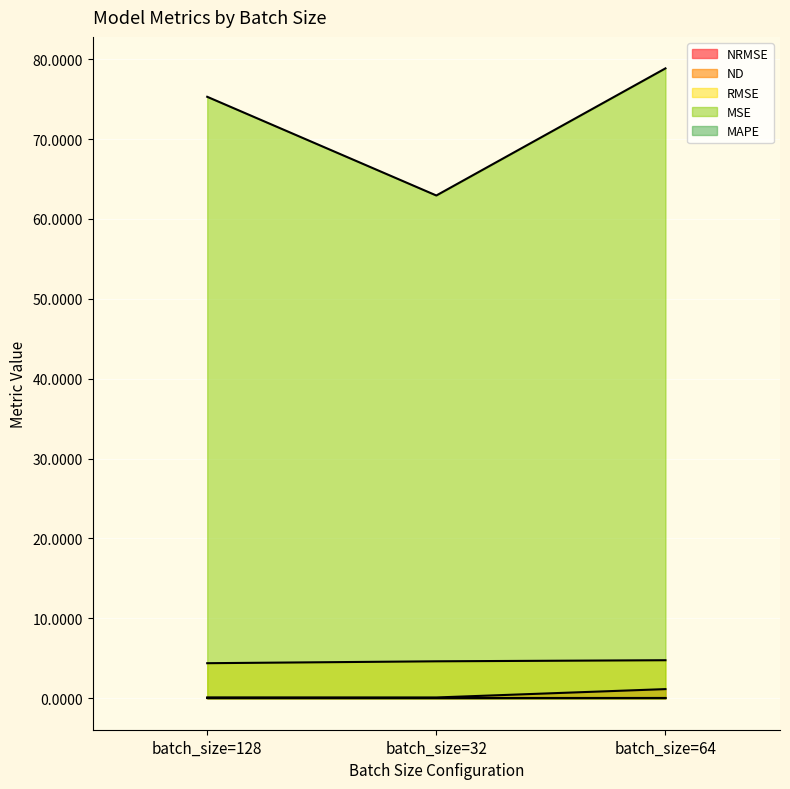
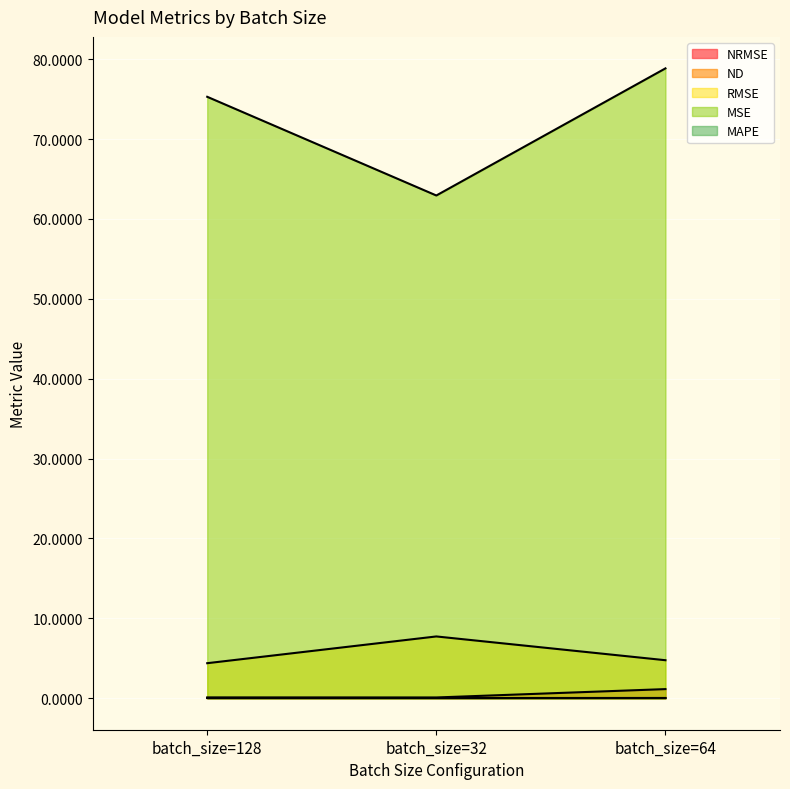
  {
    "NRMSE": {
      "batch_size=64": 1
    },
    "MAPE": {
      "batch_size=64": 0
    },
    "RMSE": {
      "batch_size=128": 4,
-     "batch_size=32": 5,
+     "batch_size=32": 8,
      "batch_size=64": 5
    },
    "MSE": {
      "batch_size=128": 75,
      "batch_size=32": 63,
      "batch_size=64": 79
    }
  }
